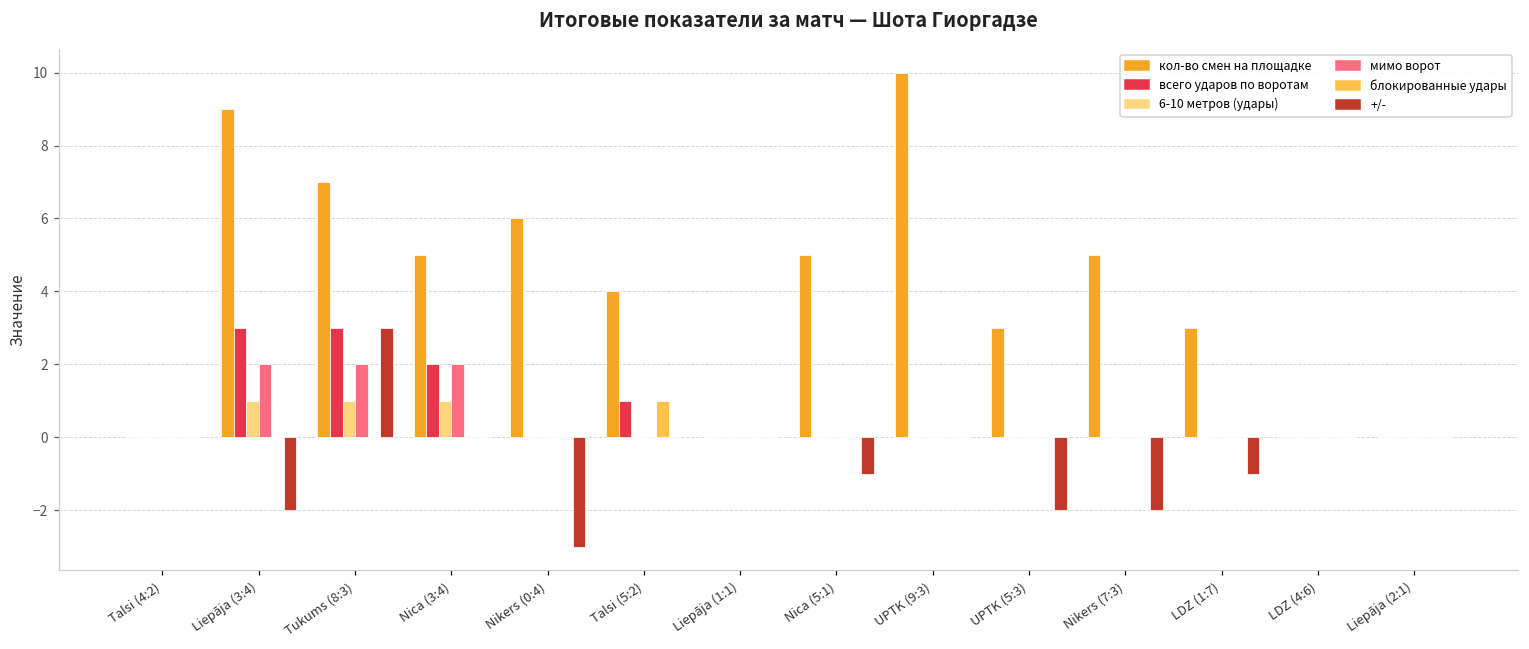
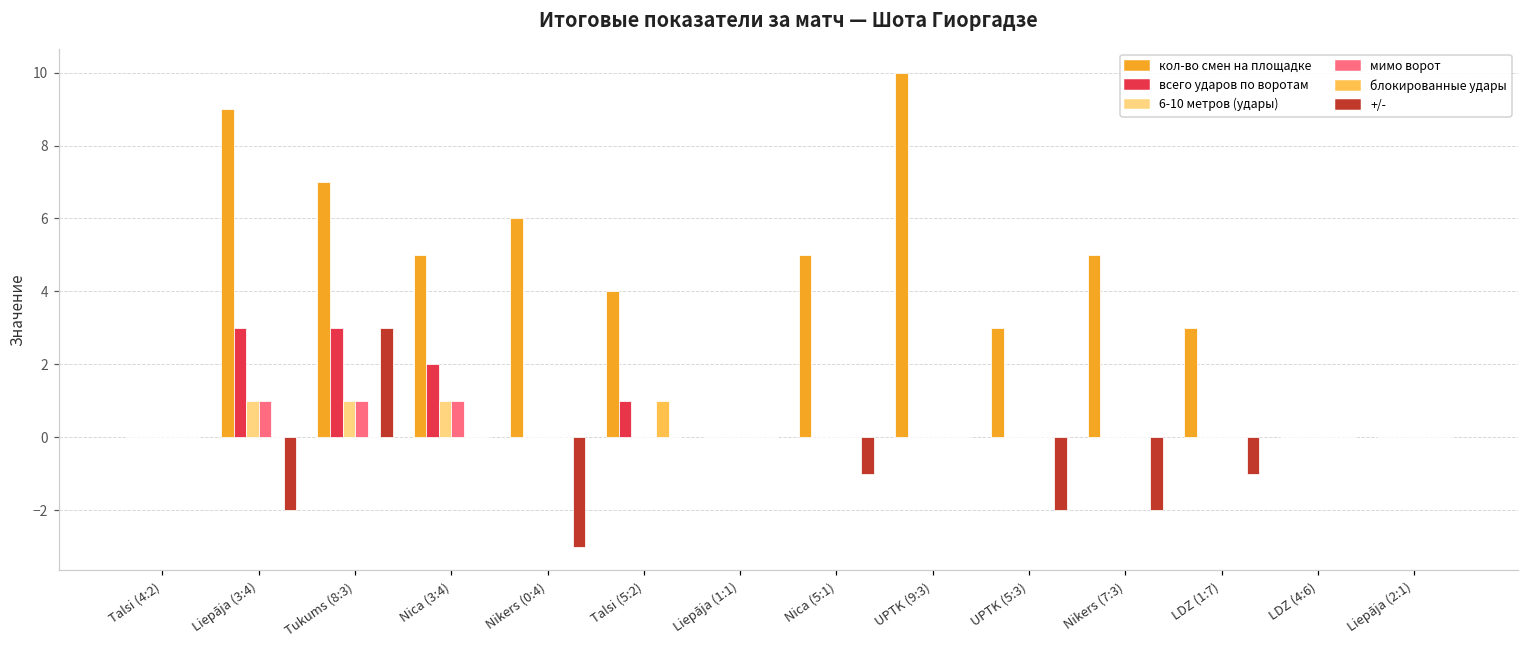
  {
    "мимо ворот": {
      "Talsi (4:2)": 0,
-     "Liepāja (3:4)": 2,
-     "Tukums (8:3)": 2,
-     "Nica (3:4)": 2,
+     "Liepāja (3:4)": 1,
+     "Tukums (8:3)": 1,
+     "Nica (3:4)": 1,
      "Nikers (0:4)": 0,
      "Talsi (5:2)": 0,
      "Liepāja (1:1)": 0,
      "Nica (5:1)": 0,
      "UPTK (9:3)": 0,
      "UPTK (5:3)": 0,
      "Nikers (7:3)": 0,
      "LDZ (1:7)": 0,
      "LDZ (4:6)": 0,
      "Liepāja (2:1)": 0
    }
  }
